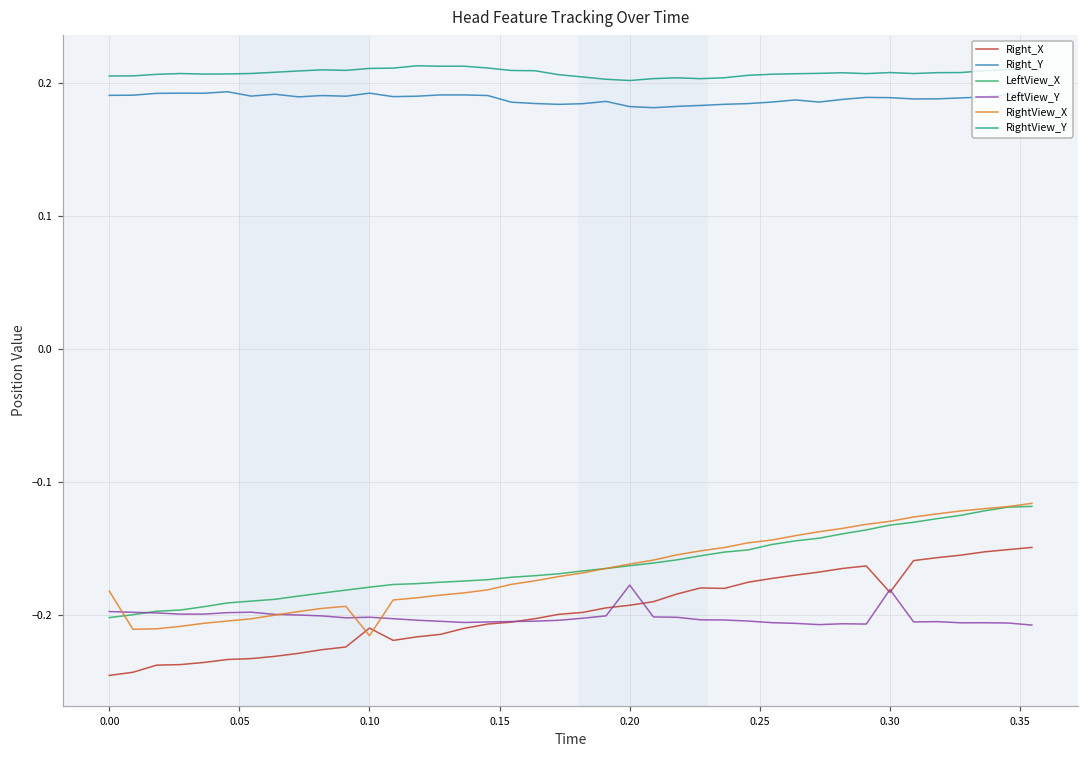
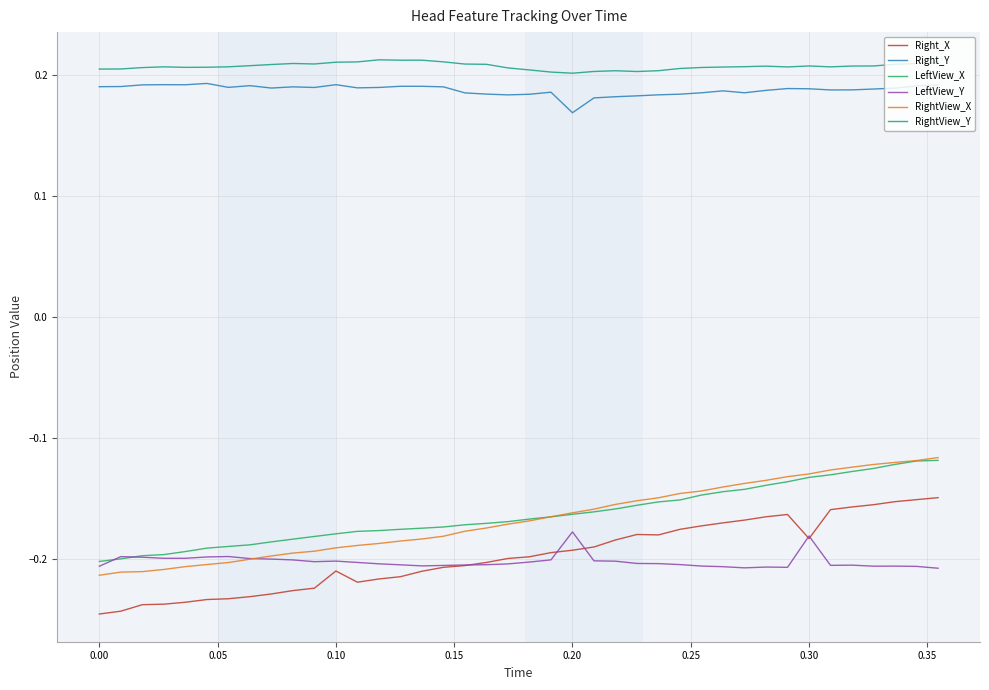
  {
    "Right_X": {
      "0.00": -0.245,
      "0.10": -0.210,
      "0.20": -0.192,
      "0.30": -0.183
    },
    "Right_Y": {
      "0.00": 0.191,
      "0.10": 0.192,
-     "0.20": 0.182,
+     "0.20": 0.169,
      "0.30": 0.189
    },
    "LeftView_Y": {
-     "0.00": -0.197,
+     "0.00": -0.206,
      "0.10": -0.201,
      "0.20": -0.177,
      "0.30": -0.181
    },
    "RightView_X": {
-     "0.00": -0.182,
-     "0.10": -0.215,
+     "0.00": -0.213,
+     "0.10": -0.190,
      "0.30": -0.129
    }
  }
